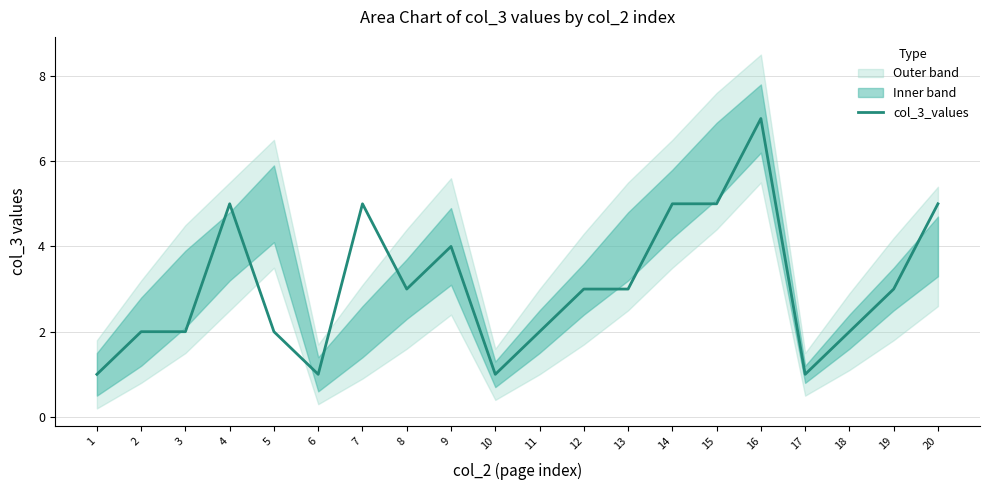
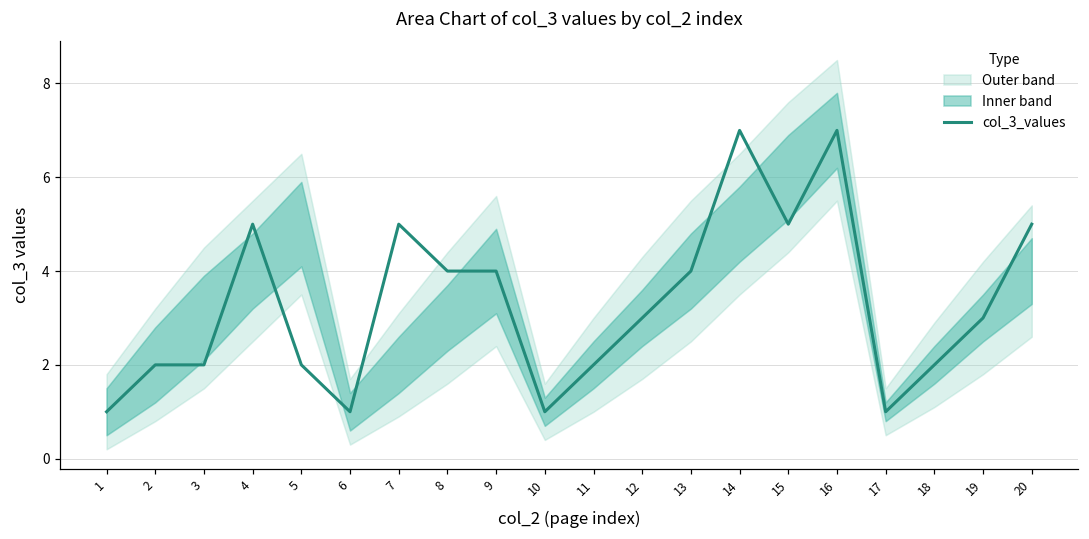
  {
    "col_3_values": {
      "1": 1,
      "2": 2,
      "3": 2,
      "4": 5,
      "5": 2,
      "6": 1,
      "7": 5,
-     "8": 3,
+     "8": 4,
      "9": 4,
      "10": 1,
      "11": 2,
      "12": 3,
-     "13": 3,
-     "14": 5,
+     "13": 4,
+     "14": 7,
      "15": 5,
      "16": 7,
      "17": 1,
      "18": 2,
      "19": 3,
      "20": 5
    }
  }
